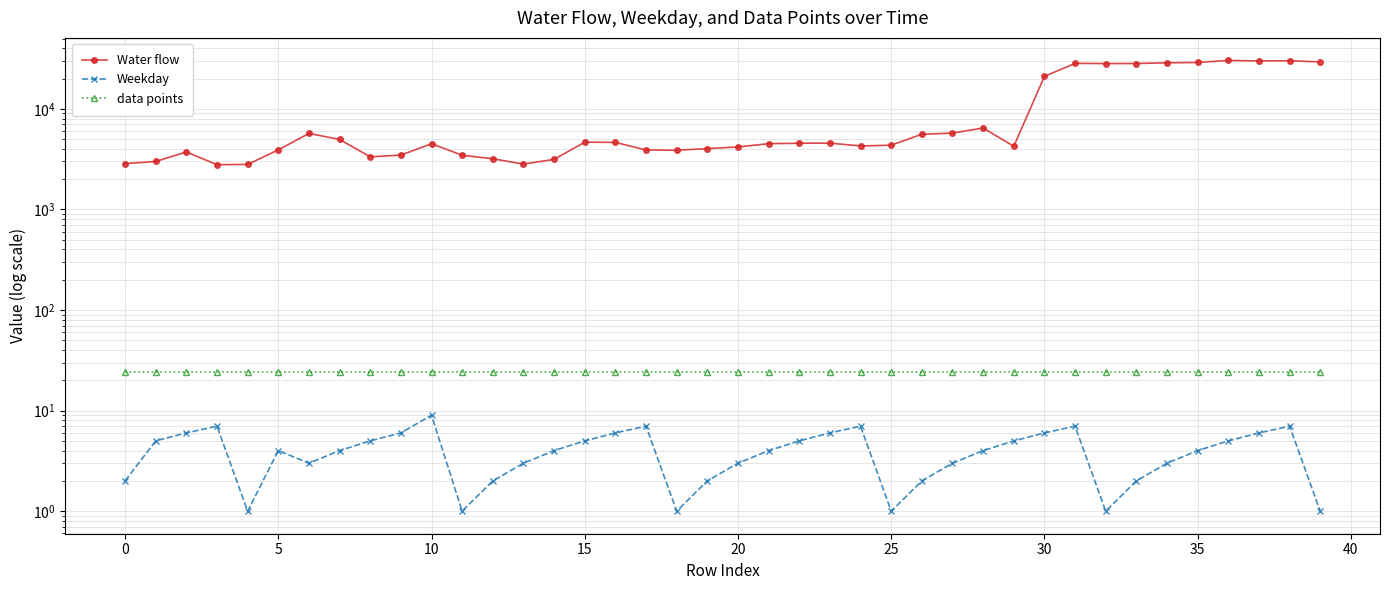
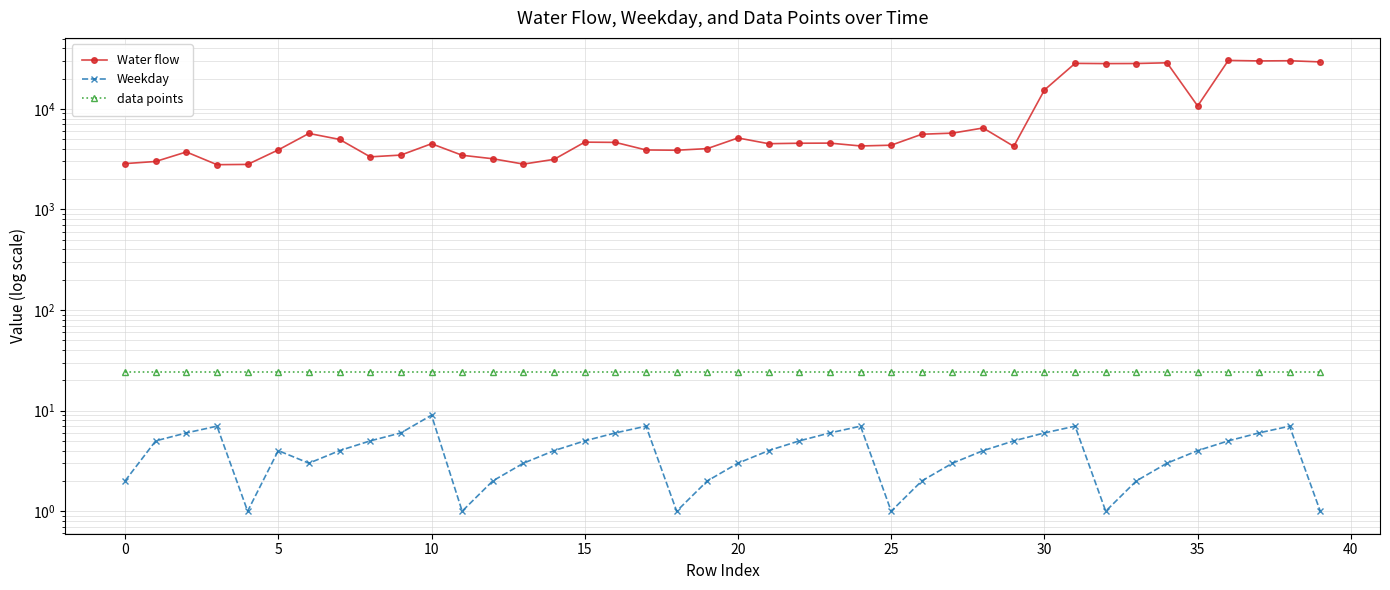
  {
    "Water flow": {
      "0": 2900,
      "5": 3900,
      "10": 5000,
      "15": 5000,
-     "20": 4200,
+     "20": 5000,
      "25": 4400,
-     "30": 21000,
-     "35": 29000
+     "30": 15000,
+     "35": 11000
    },
    "Weekday": {
      "0": 2,
      "5": 4,
      "10": 9,
      "15": 5,
      "20": 3,
      "25": 1,
      "30": 6,
      "35": 4
    },
    "data points": {
      "0": 24,
      "5": 24,
      "10": 24,
      "15": 24,
      "20": 24,
      "25": 24,
      "30": 24,
      "35": 24
    }
  }
